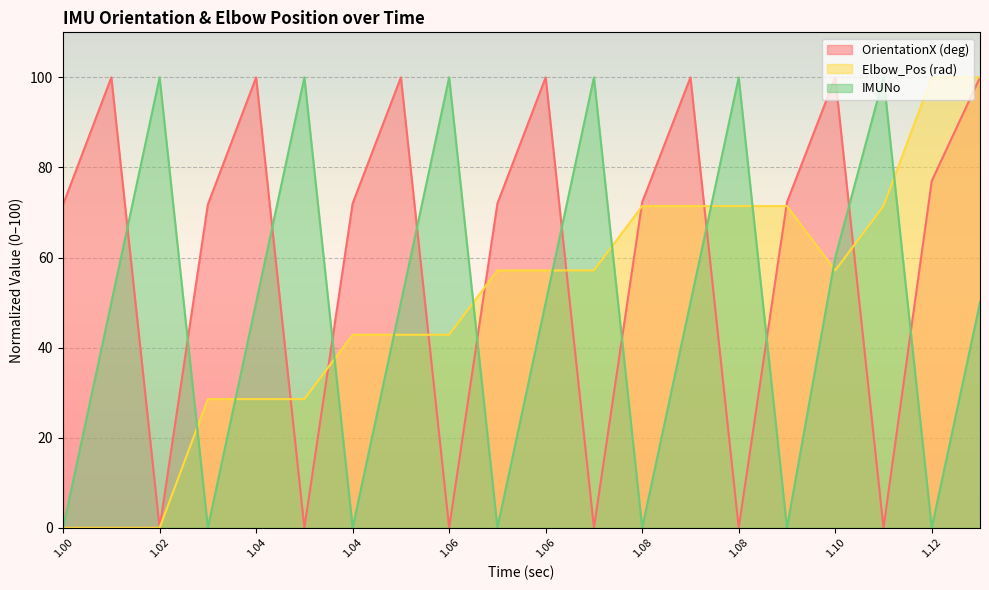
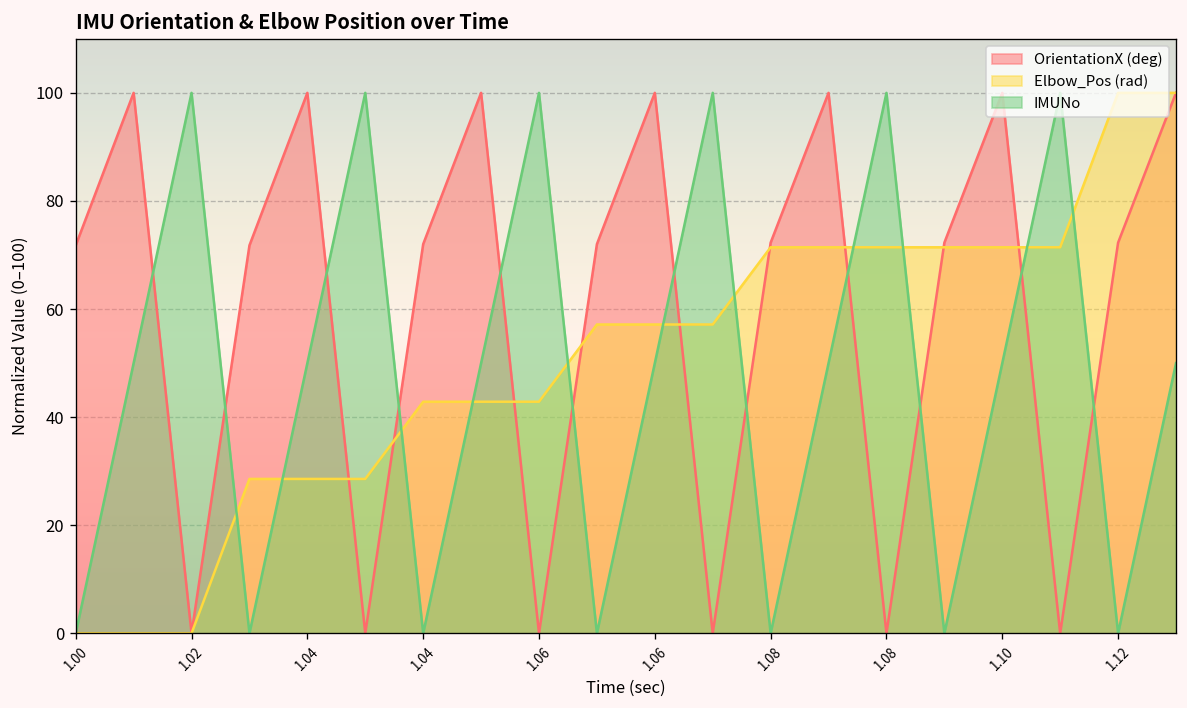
  {
    "OrientationX (deg)": {
      "1.00": 72,
-     "1.12": 77
+     "1.12": 72
    },
    "Elbow_Pos (rad)": {
-     "1.10": 57
+     "1.10": 71
    },
    "IMUNo": {
      "1.02": 100,
-     "1.10": 60,
+     "1.10": 50,
      "1.12": 0
    }
  }
